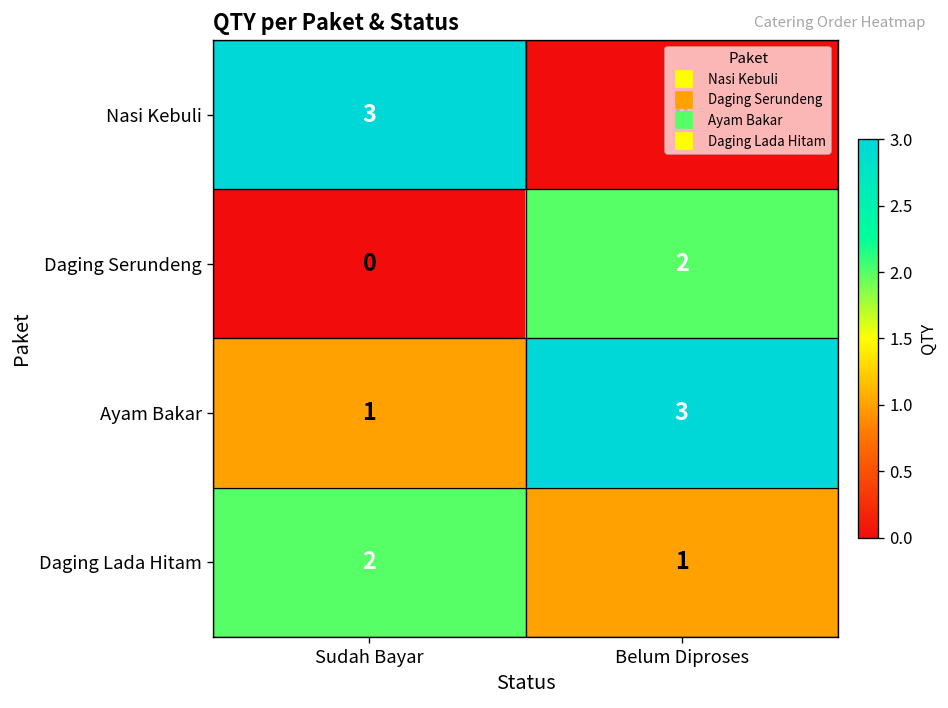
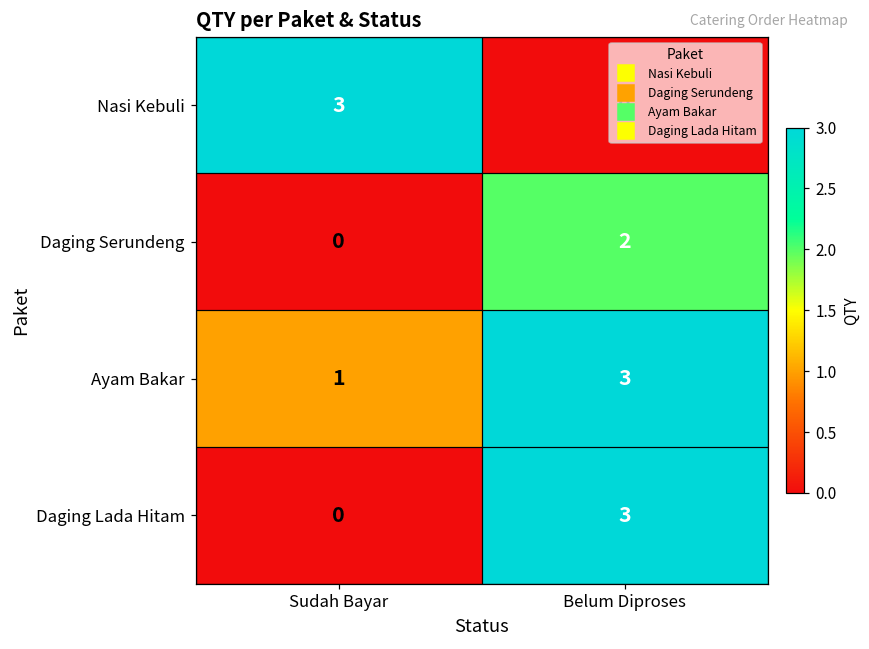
  {
    "Nasi Kebuli": {
      "Sudah Bayar": 3
    },
    "Daging Serundeng": {
      "Sudah Bayar": 0,
      "Belum Diproses": 2
    },
    "Ayam Bakar": {
      "Sudah Bayar": 1,
      "Belum Diproses": 3
    },
    "Daging Lada Hitam": {
-     "Sudah Bayar": 2,
-     "Belum Diproses": 1
+     "Sudah Bayar": 0,
+     "Belum Diproses": 3
    }
  }
